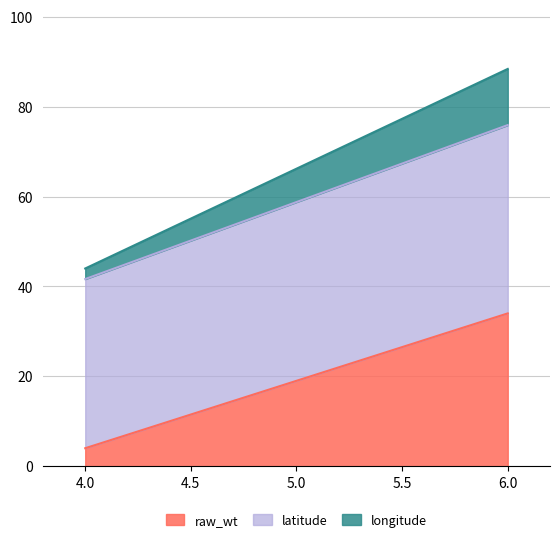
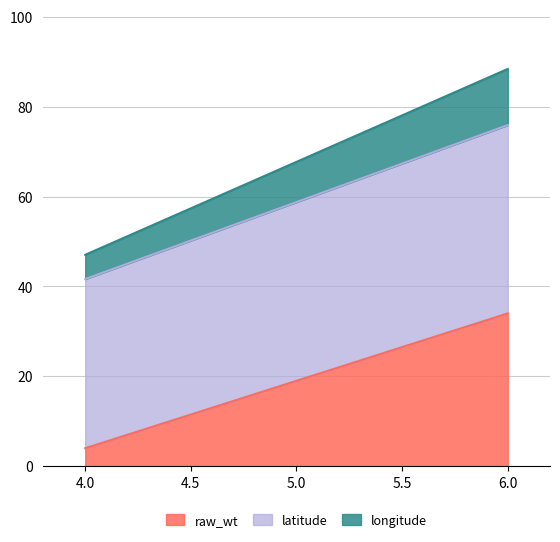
  {
    "raw_wt": {
      "4.0": 4,
      "6.0": 34
    },
    "latitude": {
      "4.0": 38,
      "6.0": 42
    },
    "longitude": {
-     "4.0": 2,
+     "4.0": 5,
      "6.0": 12
    }
  }
